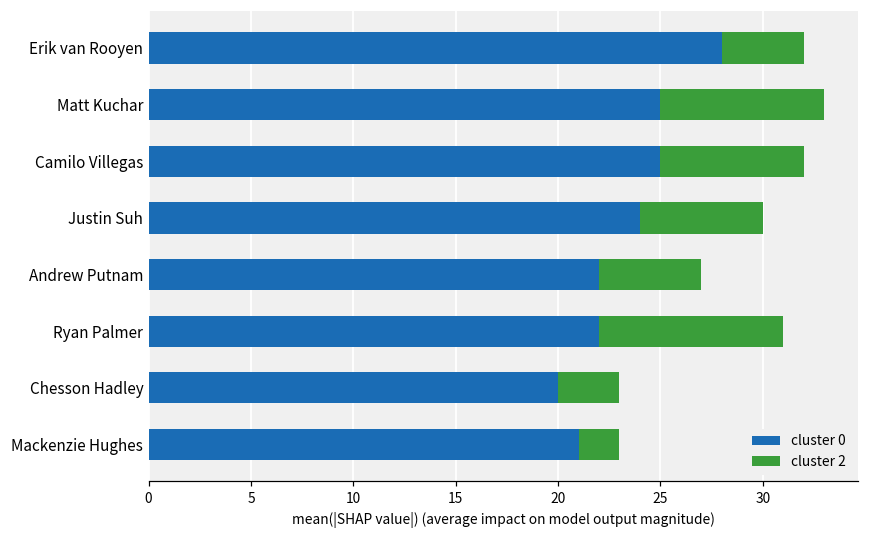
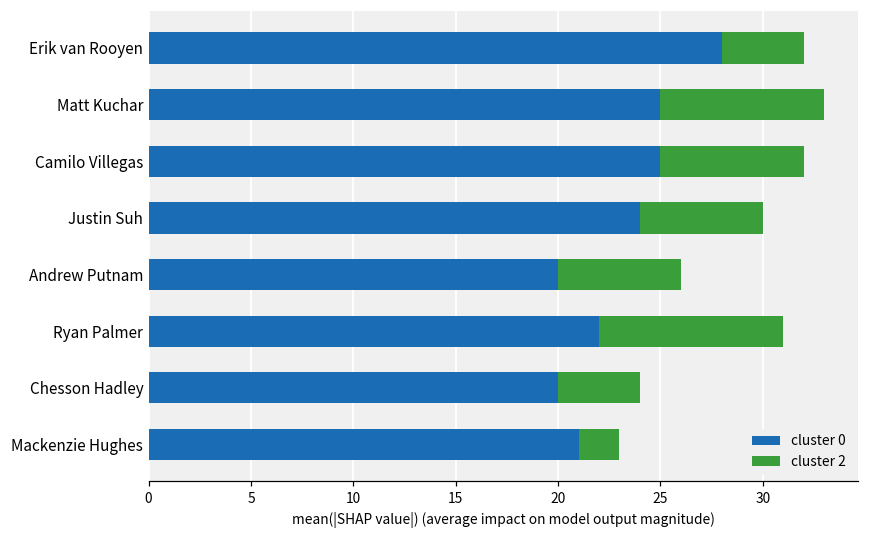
  {
    "cluster 0": {
      "Erik van Rooyen": 28,
      "Matt Kuchar": 25,
      "Camilo Villegas": 25,
      "Justin Suh": 24,
-     "Andrew Putnam": 22,
+     "Andrew Putnam": 20,
      "Ryan Palmer": 22,
      "Chesson Hadley": 20,
      "Mackenzie Hughes": 21
    },
    "cluster 2": {
      "Erik van Rooyen": 4,
      "Matt Kuchar": 8,
      "Camilo Villegas": 7,
      "Justin Suh": 6,
-     "Andrew Putnam": 5,
+     "Andrew Putnam": 6,
      "Ryan Palmer": 9,
-     "Chesson Hadley": 3,
+     "Chesson Hadley": 4,
      "Mackenzie Hughes": 2
    }
  }
